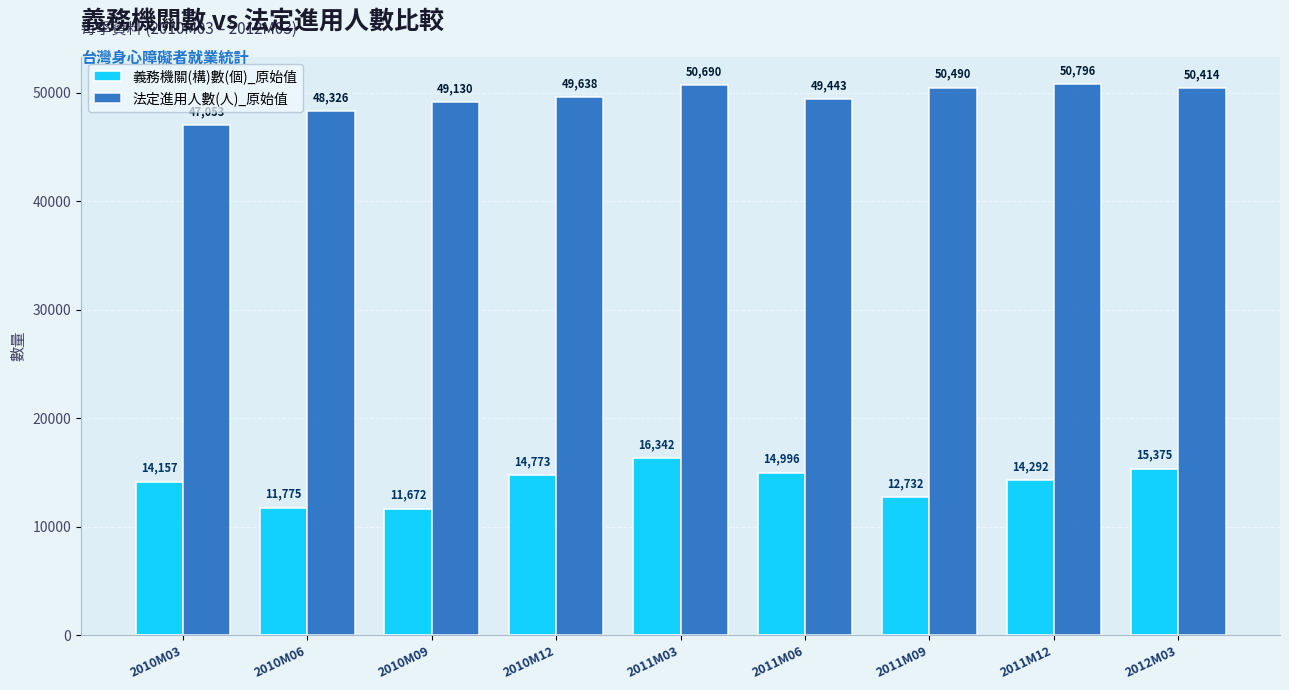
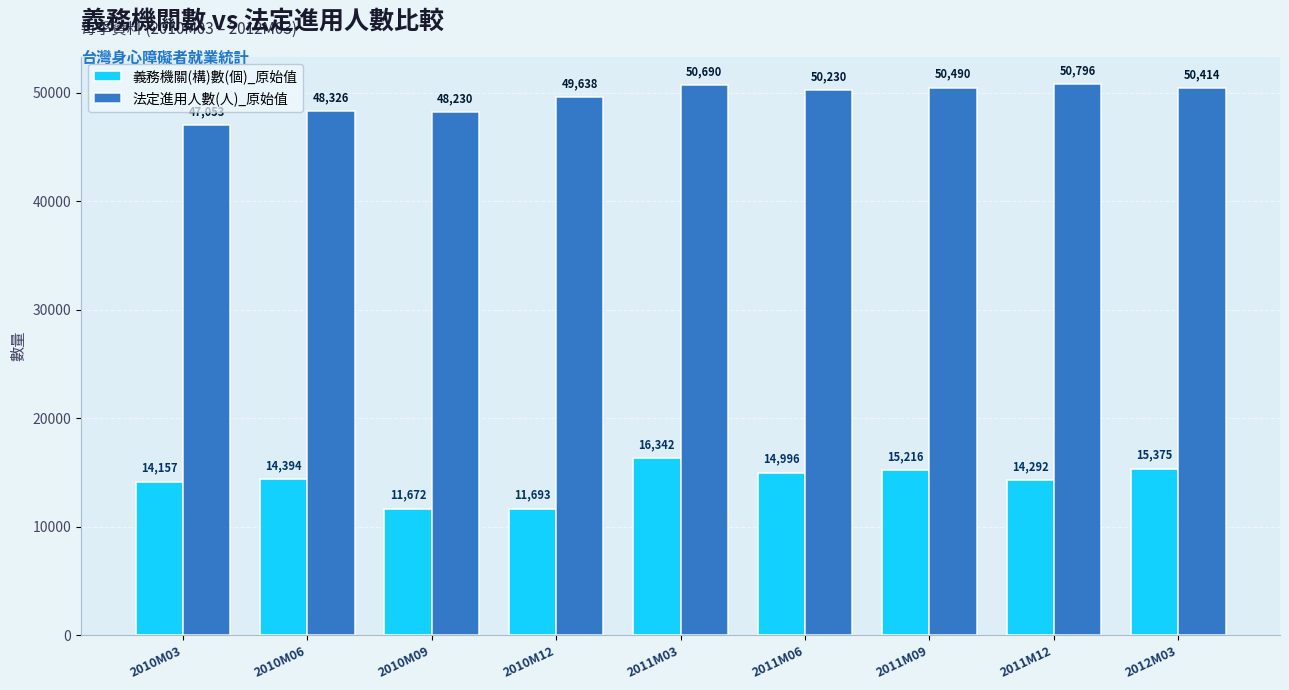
  {
    "義務機關(構)數(個)_原始值": {
      "2010M03": "14,157",
-     "2010M06": "11,775",
+     "2010M06": "14,394",
      "2010M09": "11,672",
-     "2010M12": "14,773",
+     "2010M12": "11,693",
      "2011M03": "16,342",
      "2011M06": "14,996",
-     "2011M09": "12,732",
+     "2011M09": "15,216",
      "2011M12": "14,292",
      "2012M03": "15,375"
    },
    "法定進用人數(人)_原始值": {
      "2010M06": "48,326",
-     "2010M09": "49,130",
+     "2010M09": "48,230",
      "2010M12": "49,638",
      "2011M03": "50,690",
-     "2011M06": "49,443",
+     "2011M06": "50,230",
      "2011M09": "50,490",
      "2011M12": "50,796",
      "2012M03": "50,414"
    }
  }
